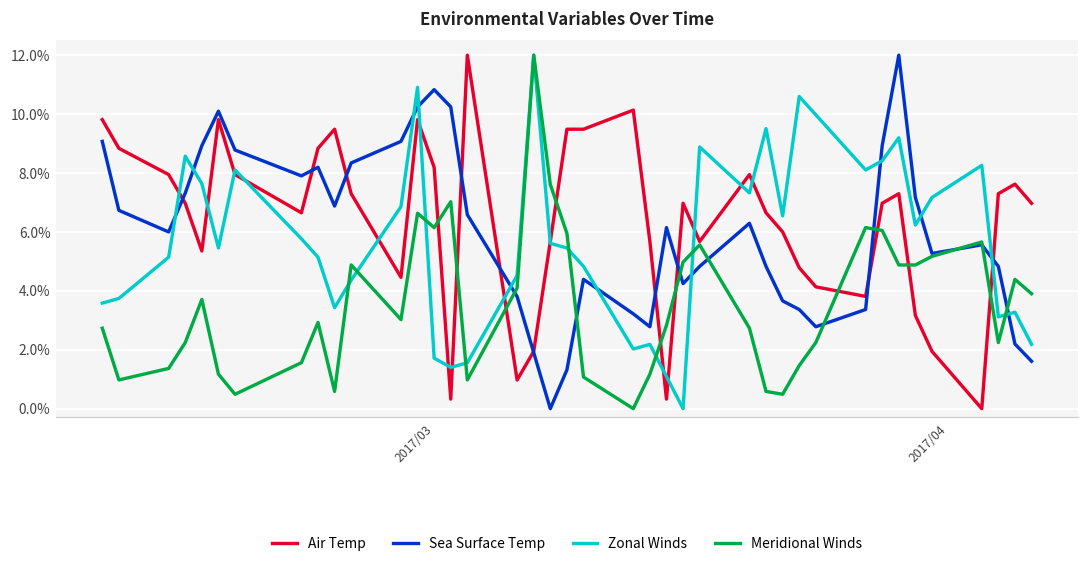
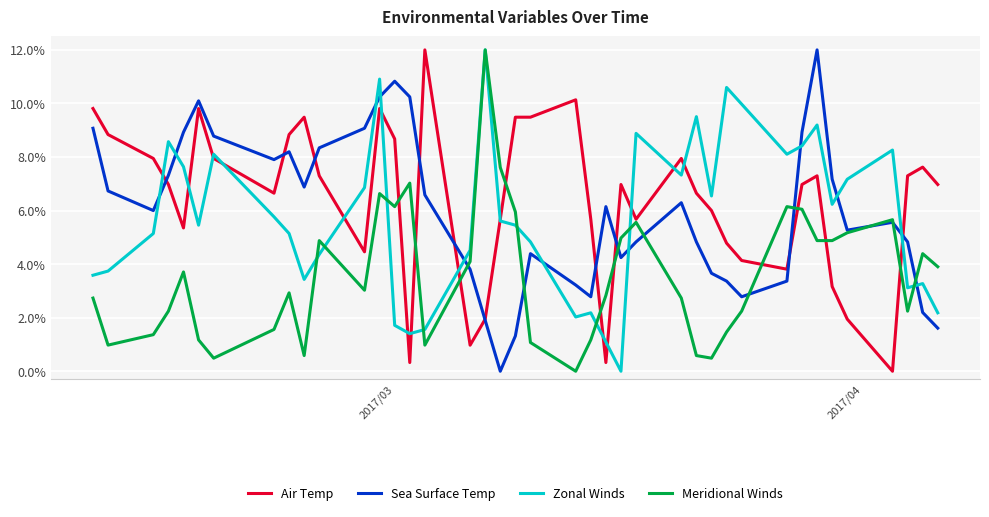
  {
    "Air Temp": {
-     "2017/03": "8.2%"
+     "2017/03": "8.7%"
    },
    "Sea Surface Temp": {
      "2017/03": "10.8%"
    },
    "Zonal Winds": {
      "2017/03": "1.7%"
    },
    "Meridional Winds": {
      "2017/03": "6.1%"
    }
  }
